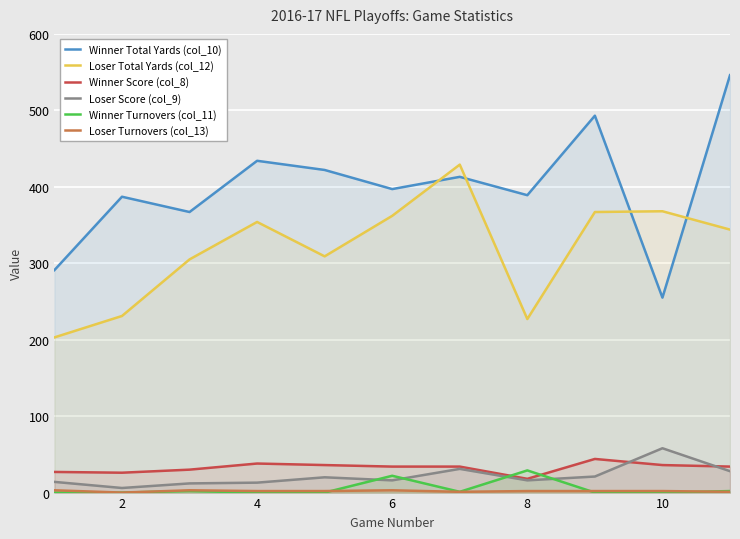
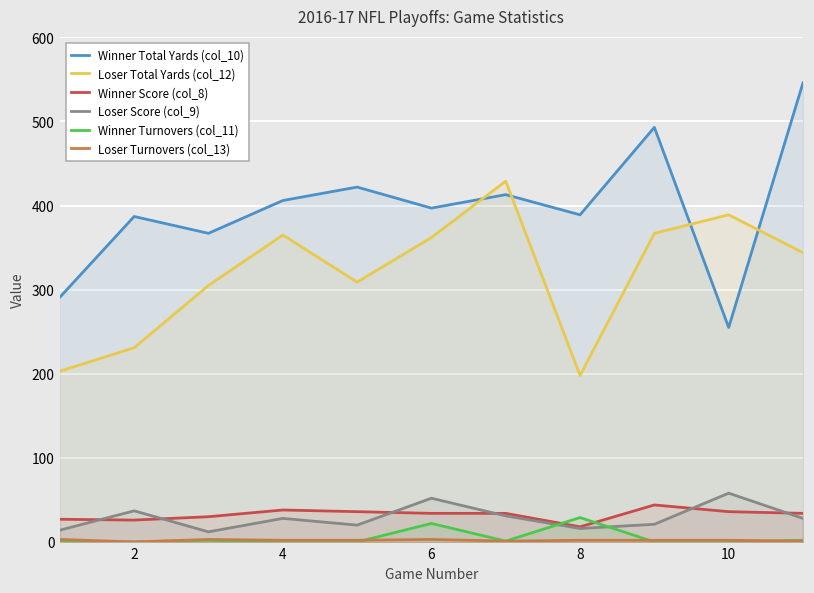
  {
    "Winner Total Yards (col_10)": {
      "2": 390,
-     "4": 430,
+     "4": 410,
      "6": 400,
      "8": 390,
      "10": 260
    },
    "Loser Total Yards (col_12)": {
      "2": 230,
-     "4": 350,
+     "4": 370,
      "6": 360,
-     "8": 230,
-     "10": 370
+     "8": 200,
+     "10": 390
    },
    "Loser Score (col_9)": {
-     "2": 10,
-     "4": 10,
-     "6": 20,
+     "2": 40,
+     "4": 30,
+     "6": 50,
      "10": 60
    },
    "Winner Turnovers (col_11)": {
      "6": 20,
      "8": 30
    }
  }
